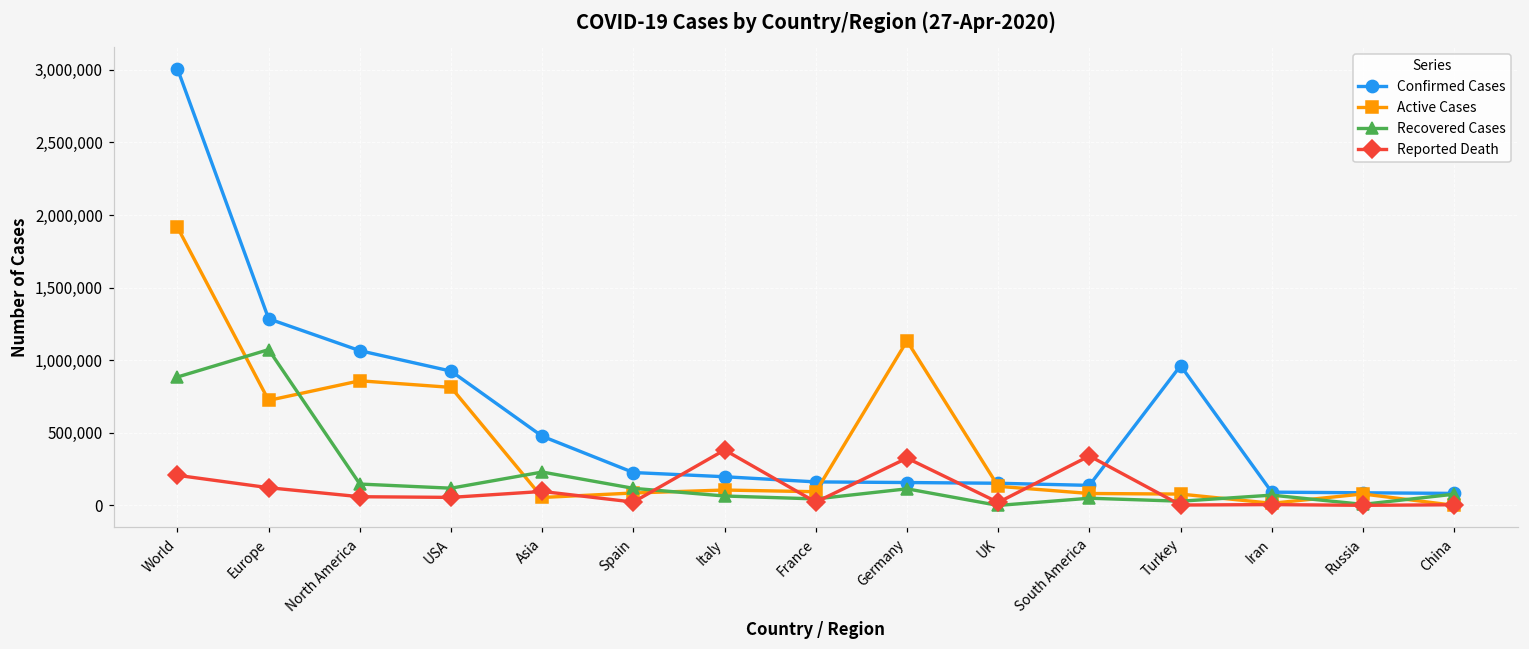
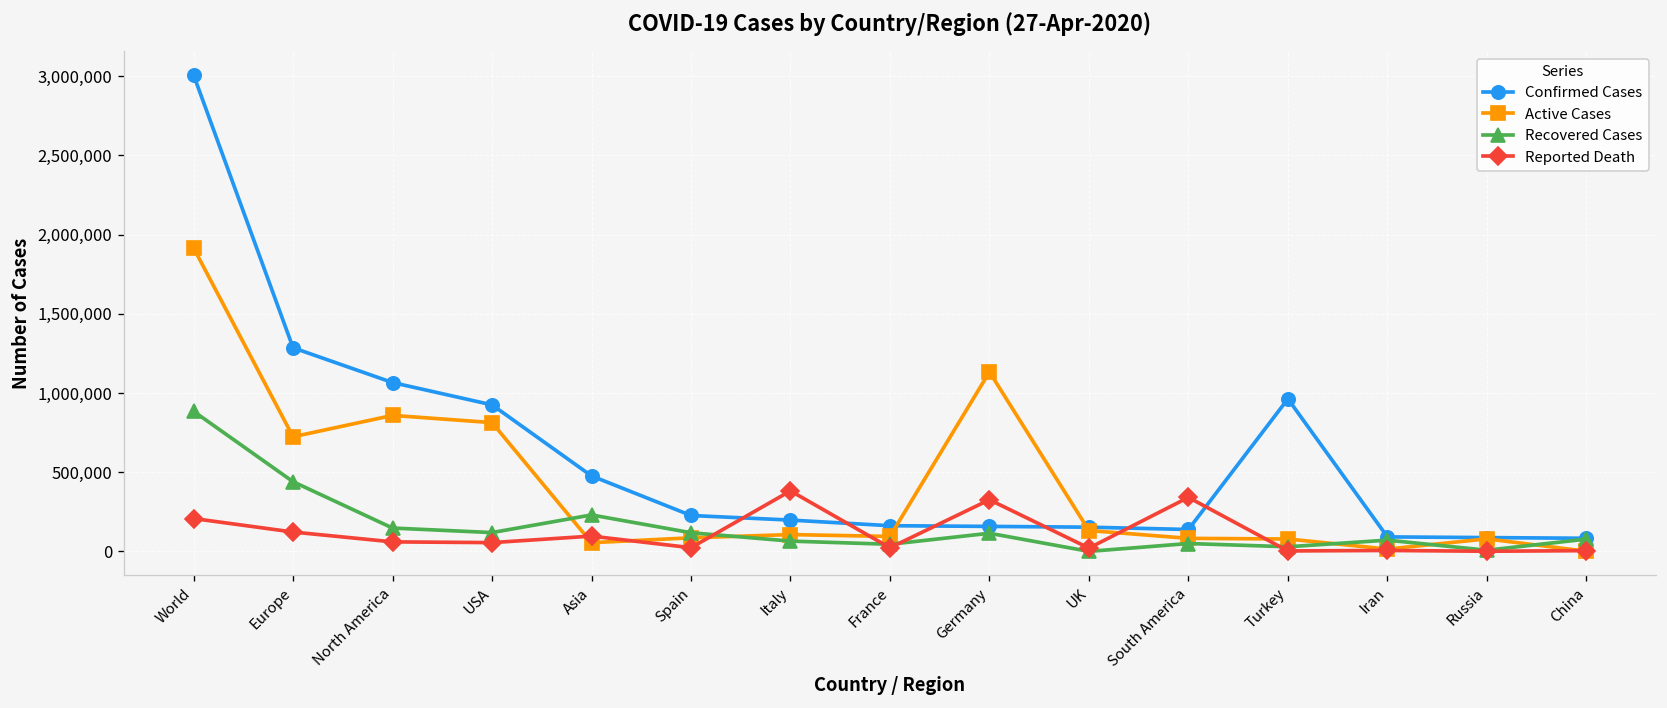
  {
    "Confirmed Cases": {
      "World": "3,010,000",
      "Europe": "1,290,000",
      "North America": "1,070,000",
      "USA": "930,000",
      "Asia": "480,000",
      "Spain": "230,000",
      "Italy": "200,000",
      "France": "160,000",
      "Germany": "160,000",
      "UK": "150,000",
      "South America": "140,000",
      "Turkey": "960,000",
      "Iran": "90,000"
    },
    "Active Cases": {
      "World": "1,920,000",
      "Europe": "720,000",
      "North America": "860,000",
      "USA": "810,000",
      "Asia": "50,000",
      "Spain": "90,000",
      "Italy": "110,000",
      "France": "90,000",
      "Germany": "1,130,000",
      "UK": "130,000",
      "South America": "80,000",
      "Turkey": "80,000"
    },
    "Recovered Cases": {
      "World": "880,000",
-     "Europe": "1,070,000",
+     "Europe": "440,000",
      "North America": "150,000",
      "USA": "120,000",
      "Asia": "230,000",
      "Spain": "120,000",
      "Italy": "60,000",
      "France": "40,000",
      "Germany": "110,000",
      "UK": "0",
      "South America": "50,000",
      "Turkey": "30,000",
      "Iran": "70,000"
    },
    "Reported Death": {
      "World": "210,000",
      "Europe": "120,000",
      "North America": "60,000",
      "USA": "60,000",
      "Asia": "100,000",
      "Spain": "20,000",
      "Italy": "380,000",
      "France": "20,000",
      "Germany": "330,000",
      "UK": "20,000",
      "South America": "340,000",
      "Turkey": "0"
    }
  }
